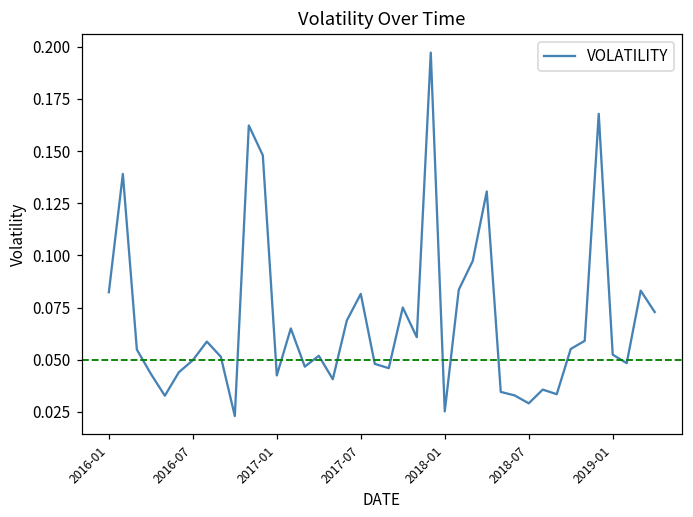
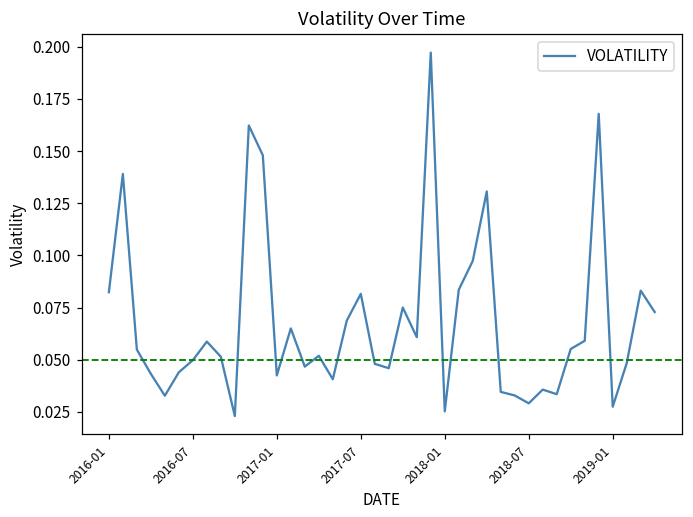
  {
    "2016-01": 0.082,
    "2016-07": 0.050,
    "2017-01": 0.043,
    "2017-07": 0.082,
    "2018-01": 0.025,
    "2018-07": 0.029,
-   "2019-01": 0.052
+   "2019-01": 0.028
  }
